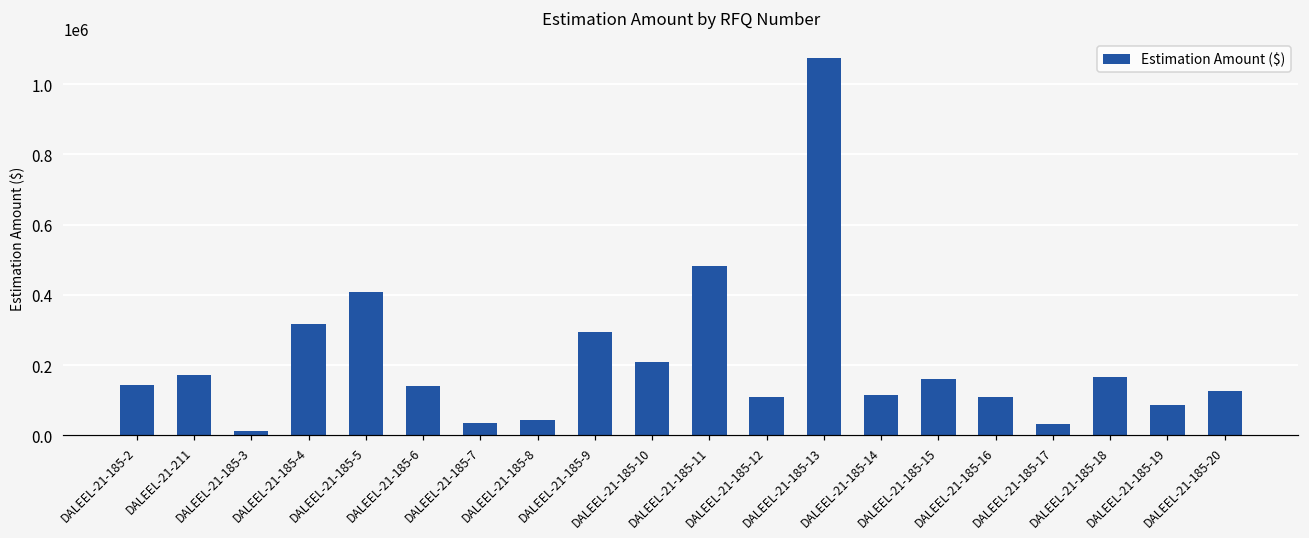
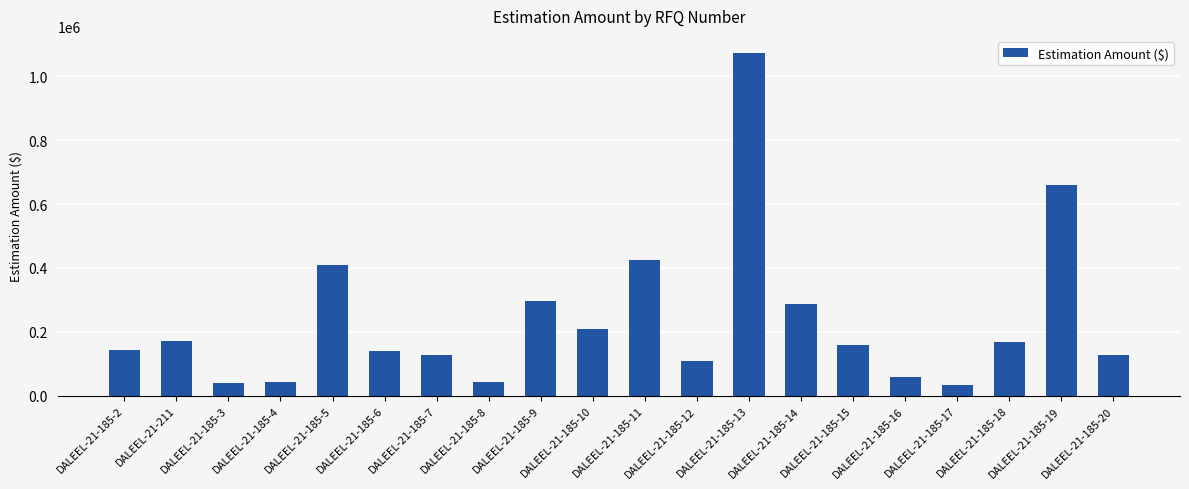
  {
    "DALEEL-21-185-2": 140000,
    "DALEEL-21-211": 170000,
-   "DALEEL-21-185-3": 10000,
-   "DALEEL-21-185-4": 320000,
+   "DALEEL-21-185-3": 40000,
+   "DALEEL-21-185-4": 40000,
    "DALEEL-21-185-5": 410000,
    "DALEEL-21-185-6": 140000,
-   "DALEEL-21-185-7": 30000,
+   "DALEEL-21-185-7": 130000,
    "DALEEL-21-185-8": 40000,
    "DALEEL-21-185-9": 300000,
    "DALEEL-21-185-10": 210000,
-   "DALEEL-21-185-11": 480000,
+   "DALEEL-21-185-11": 420000,
    "DALEEL-21-185-12": 110000,
    "DALEEL-21-185-13": 1070000,
-   "DALEEL-21-185-14": 120000,
+   "DALEEL-21-185-14": 290000,
    "DALEEL-21-185-15": 160000,
-   "DALEEL-21-185-16": 110000,
+   "DALEEL-21-185-16": 60000,
    "DALEEL-21-185-17": 30000,
    "DALEEL-21-185-18": 170000,
-   "DALEEL-21-185-19": 90000,
+   "DALEEL-21-185-19": 660000,
    "DALEEL-21-185-20": 130000
  }
